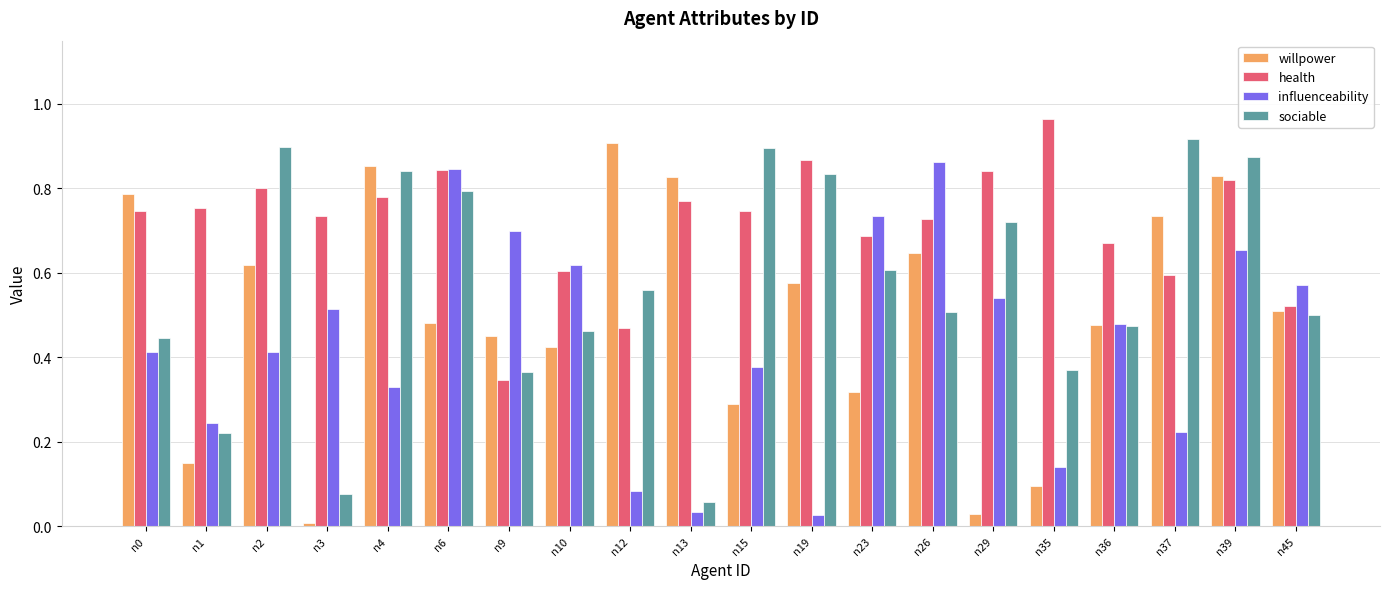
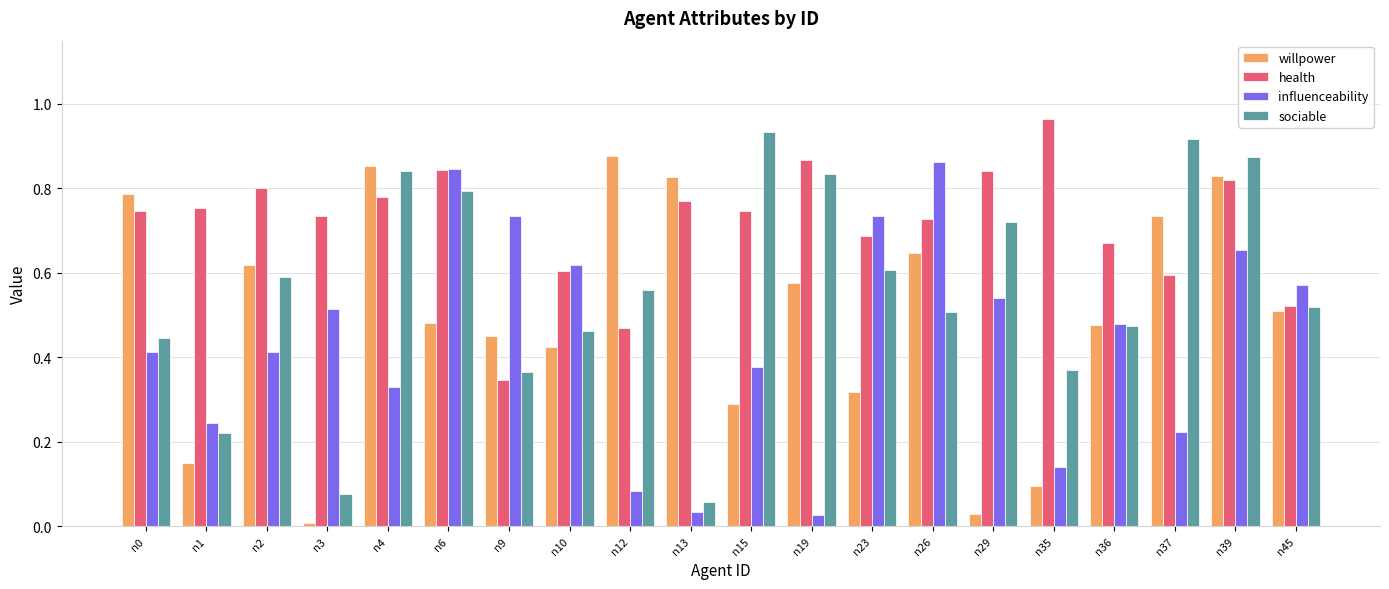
  {
    "willpower": {
      "n0": 0.79,
      "n1": 0.15,
      "n2": 0.62,
      "n3": 0.01,
      "n4": 0.85,
      "n6": 0.48,
      "n9": 0.45,
      "n10": 0.42,
-     "n12": 0.91,
+     "n12": 0.88,
      "n13": 0.83,
      "n15": 0.29,
      "n19": 0.58,
      "n23": 0.32,
      "n26": 0.65,
      "n29": 0.03,
      "n35": 0.09,
      "n36": 0.48,
      "n37": 0.73,
      "n39": 0.83,
      "n45": 0.51
    },
    "health": {
      "n0": 0.75,
      "n1": 0.75,
      "n2": 0.80,
      "n3": 0.73,
      "n4": 0.78,
      "n6": 0.84,
      "n9": 0.35,
      "n10": 0.61,
      "n12": 0.47,
      "n13": 0.77,
      "n15": 0.75,
      "n19": 0.87,
      "n23": 0.69,
      "n26": 0.73,
      "n29": 0.84,
      "n35": 0.96,
      "n36": 0.67,
      "n37": 0.59,
      "n39": 0.82,
      "n45": 0.52
    },
    "influenceability": {
      "n0": 0.41,
      "n1": 0.24,
      "n2": 0.41,
      "n3": 0.51,
      "n4": 0.33,
      "n6": 0.85,
-     "n9": 0.70,
+     "n9": 0.74,
      "n10": 0.62,
      "n12": 0.08,
      "n13": 0.03,
      "n15": 0.38,
      "n19": 0.03,
      "n23": 0.74,
      "n26": 0.86,
      "n29": 0.54,
      "n35": 0.14,
      "n36": 0.48,
      "n37": 0.22,
      "n39": 0.65,
      "n45": 0.57
    },
    "sociable": {
      "n0": 0.45,
      "n1": 0.22,
-     "n2": 0.90,
+     "n2": 0.59,
      "n3": 0.08,
      "n4": 0.84,
      "n6": 0.79,
      "n9": 0.37,
      "n10": 0.46,
      "n12": 0.56,
      "n13": 0.06,
-     "n15": 0.90,
+     "n15": 0.93,
      "n19": 0.83,
      "n23": 0.61,
      "n26": 0.51,
      "n29": 0.72,
      "n35": 0.37,
      "n36": 0.47,
      "n37": 0.92,
      "n39": 0.87,
-     "n45": 0.50
+     "n45": 0.52
    }
  }
